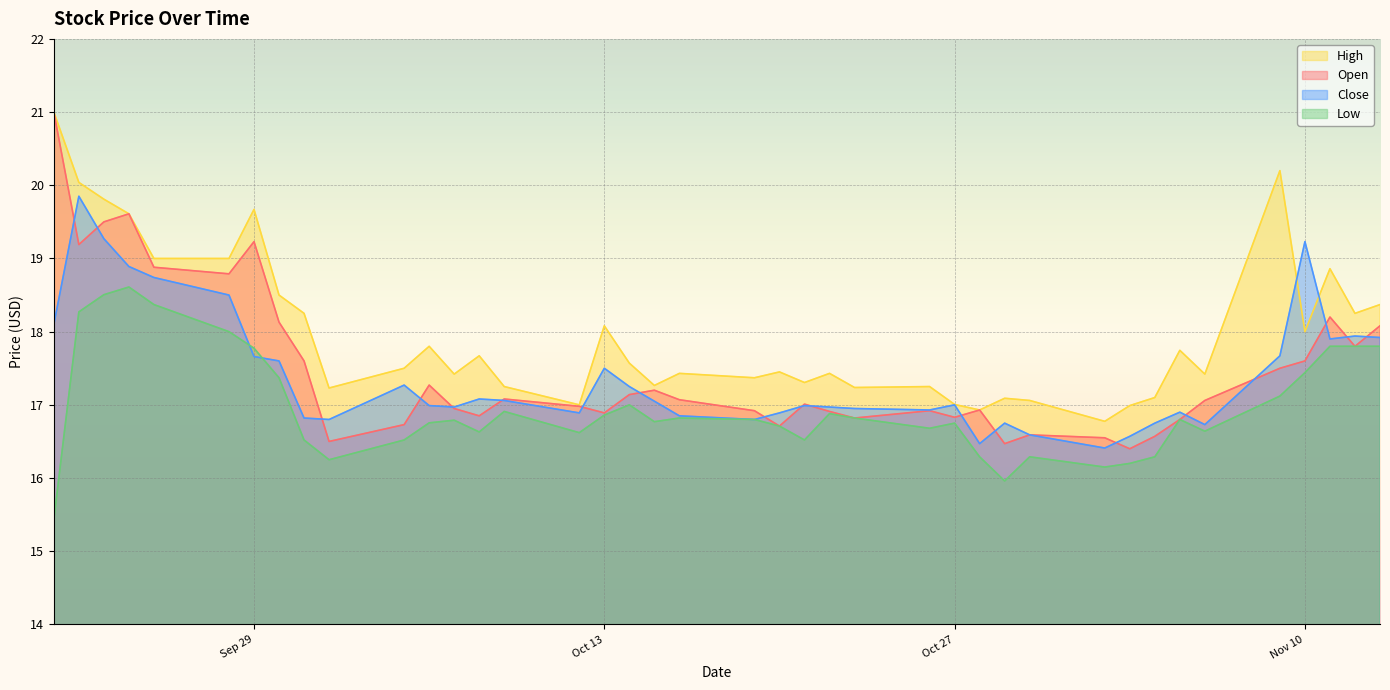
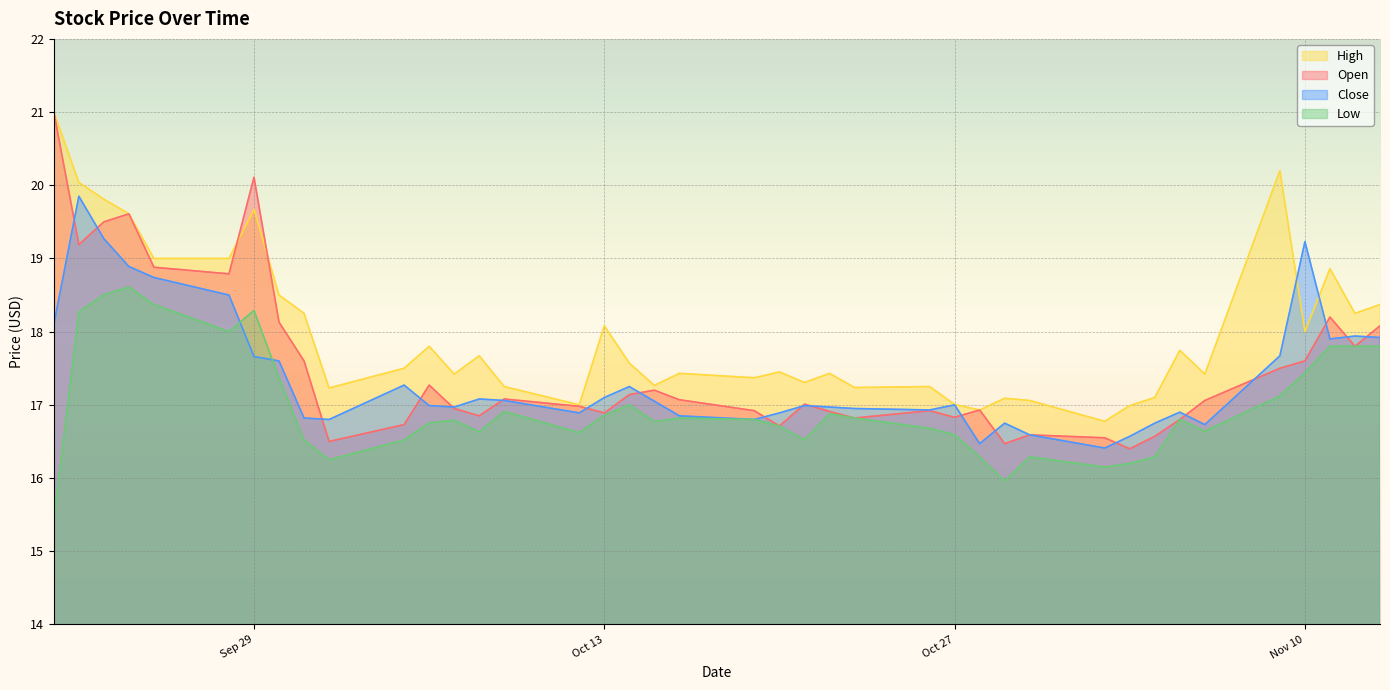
  {
    "High": {
      "Sep 29": 19.7,
      "Oct 13": 18.1,
      "Nov 10": 18.0
    },
    "Open": {
-     "Sep 29": 19.2,
+     "Sep 29": 20.1,
      "Oct 27": 16.8,
      "Nov 10": 17.6
    },
    "Close": {
      "Sep 29": 17.7,
-     "Oct 13": 17.5,
+     "Oct 13": 17.1,
      "Nov 10": 19.2
    },
    "Low": {
-     "Sep 29": 17.8,
-     "Oct 27": 16.8,
+     "Sep 29": 18.3,
+     "Oct 27": 16.6,
      "Nov 10": 17.4
    }
  }
